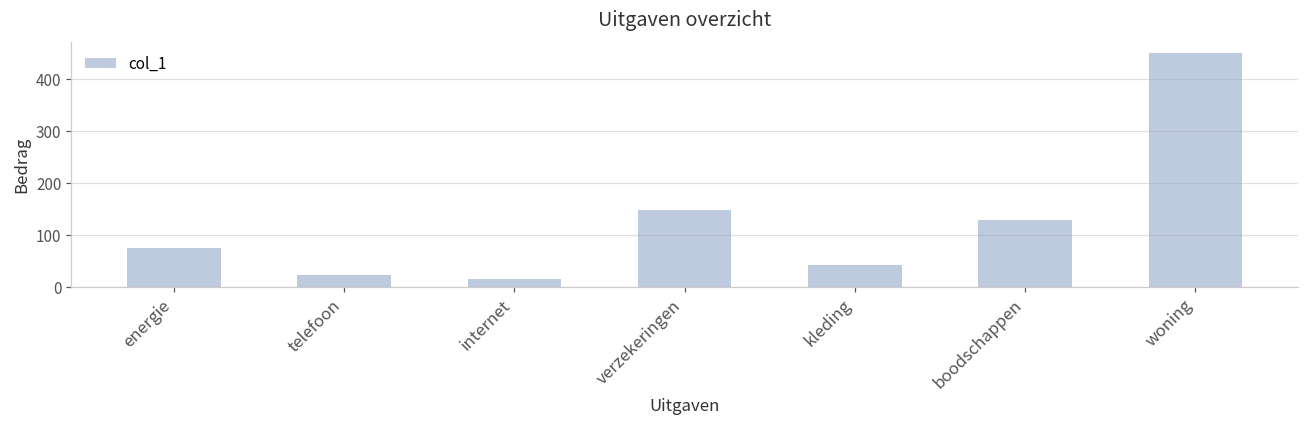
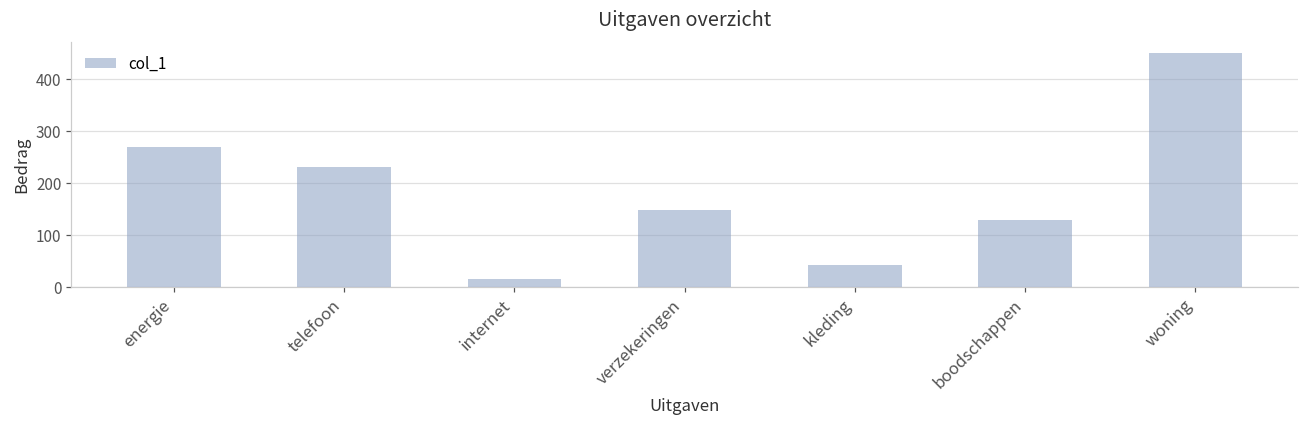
  {
-   "energie": 80,
-   "telefoon": 20,
+   "energie": 270,
+   "telefoon": 230,
    "internet": 20,
    "verzekeringen": 150,
    "kleding": 40,
    "boodschappen": 130,
    "woning": 450
  }
